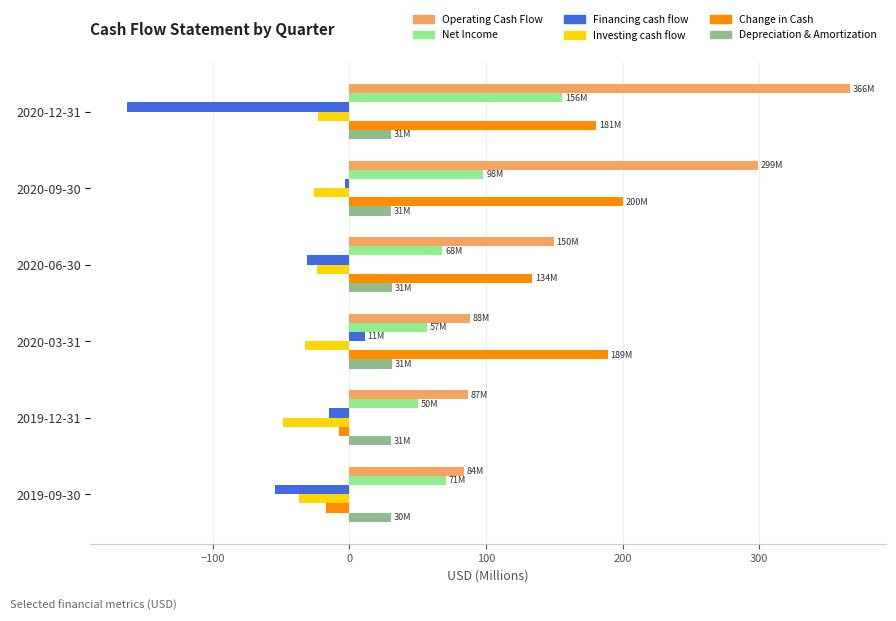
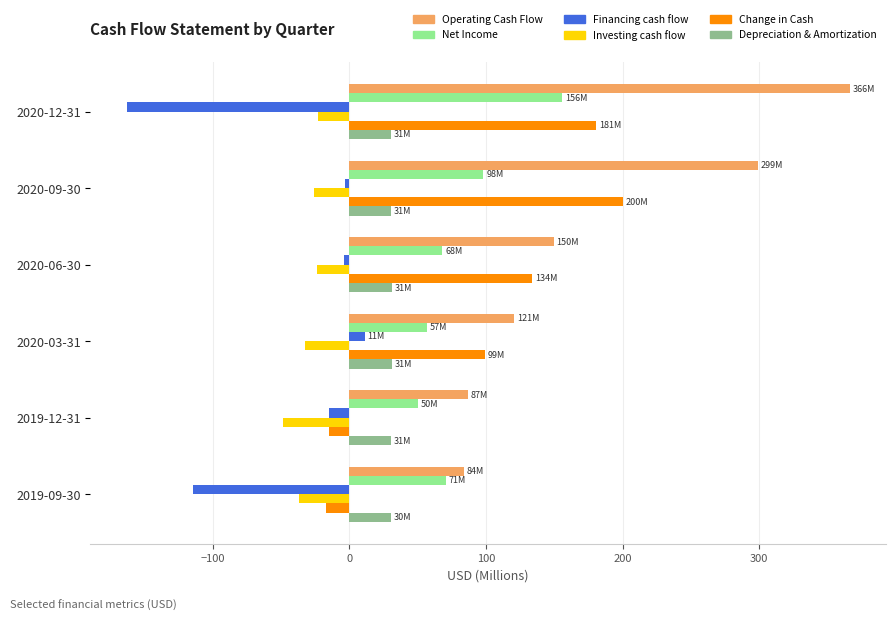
  {
    "Operating Cash Flow": {
      "2020-12-31": "366M",
      "2020-09-30": "299M",
      "2020-06-30": "150M",
-     "2020-03-31": "88M",
+     "2020-03-31": "121M",
      "2019-12-31": "87M",
      "2019-09-30": "84M"
    },
    "Financing cash flow": {
      "2020-12-31": "-163",
      "2020-09-30": "-3",
-     "2020-06-30": "-31",
+     "2020-06-30": "-4",
      "2019-12-31": "-15",
-     "2019-09-30": "-54"
+     "2019-09-30": "-114"
    },
    "Investing cash flow": {
      "2020-12-31": "-23",
      "2020-09-30": "-26",
      "2020-06-30": "-24",
      "2020-03-31": "-33",
      "2019-12-31": "-49",
      "2019-09-30": "-37"
    },
    "Change in Cash": {
      "2020-12-31": "181M",
      "2020-09-30": "200M",
      "2020-06-30": "134M",
-     "2020-03-31": "189M",
-     "2019-12-31": "-8"
+     "2020-03-31": "99M",
+     "2019-12-31": "-15"
    }
  }
